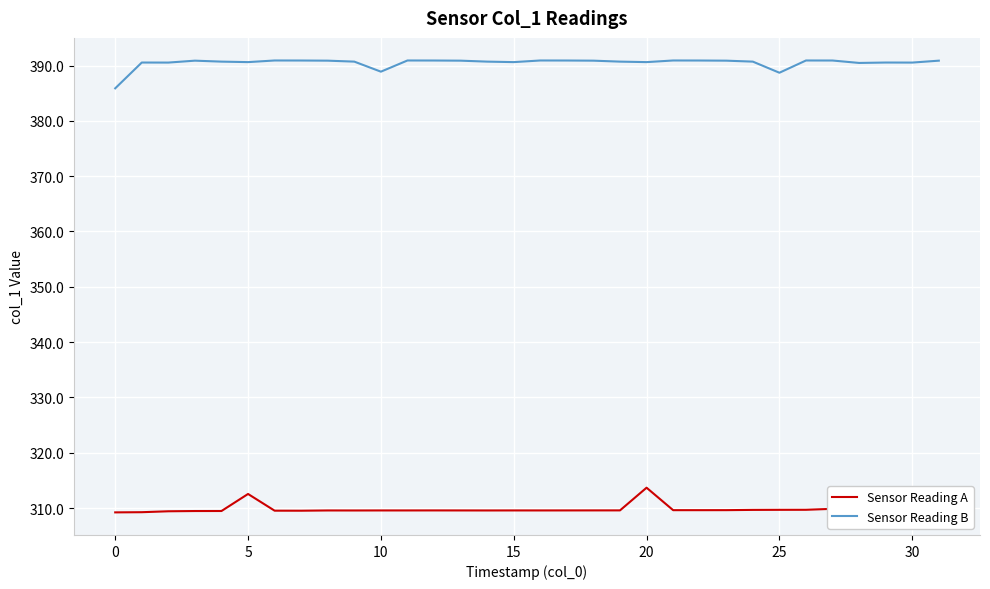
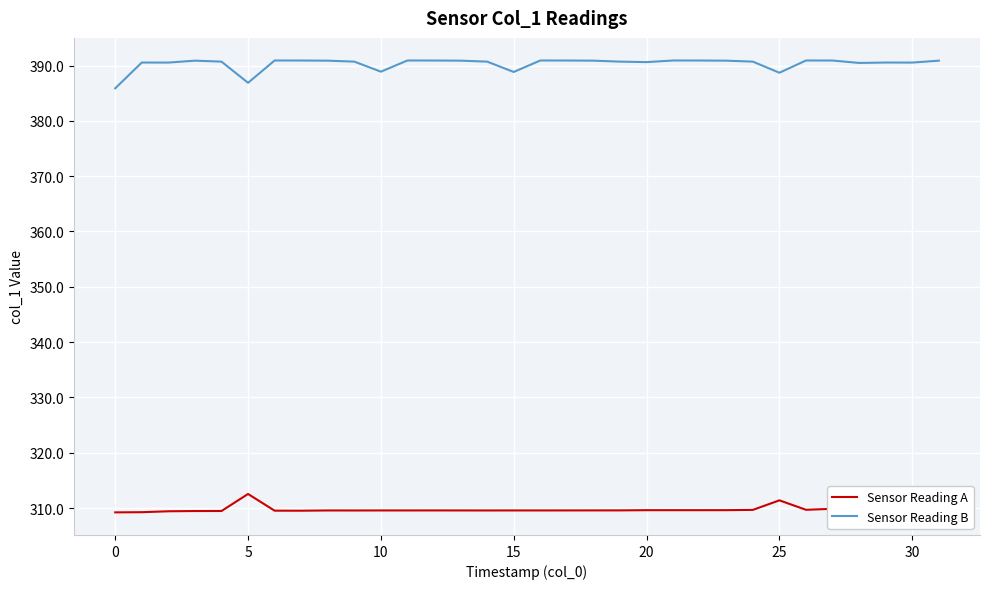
  {
    "Sensor Reading A": {
      "0": 309,
      "5": 313,
      "10": 310,
      "15": 310,
-     "20": 314,
-     "25": 310
+     "20": 310,
+     "25": 311
    },
    "Sensor Reading B": {
      "0": 386,
-     "5": 391,
+     "5": 387,
      "10": 389,
-     "15": 391,
+     "15": 389,
      "20": 391,
      "25": 389,
      "30": 391
    }
  }
